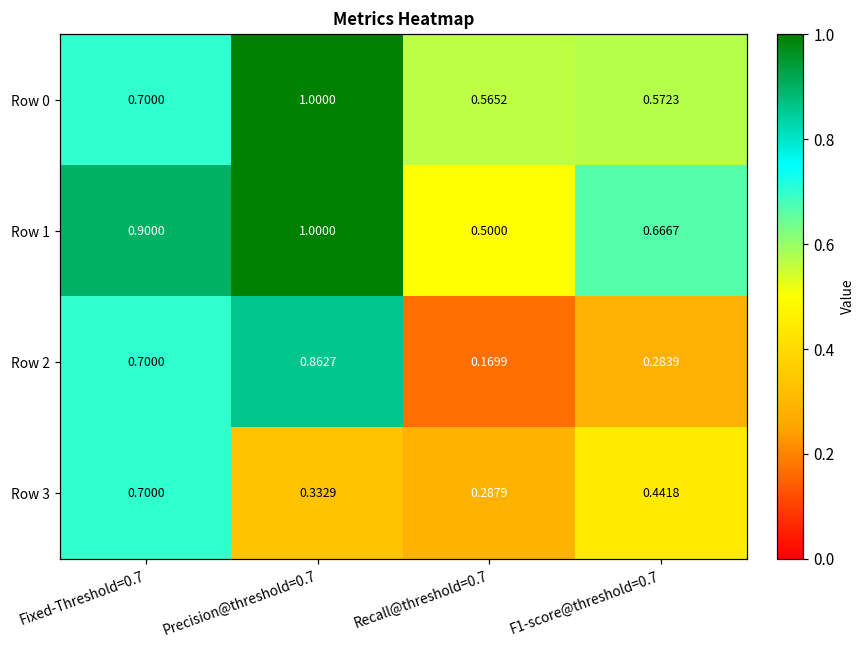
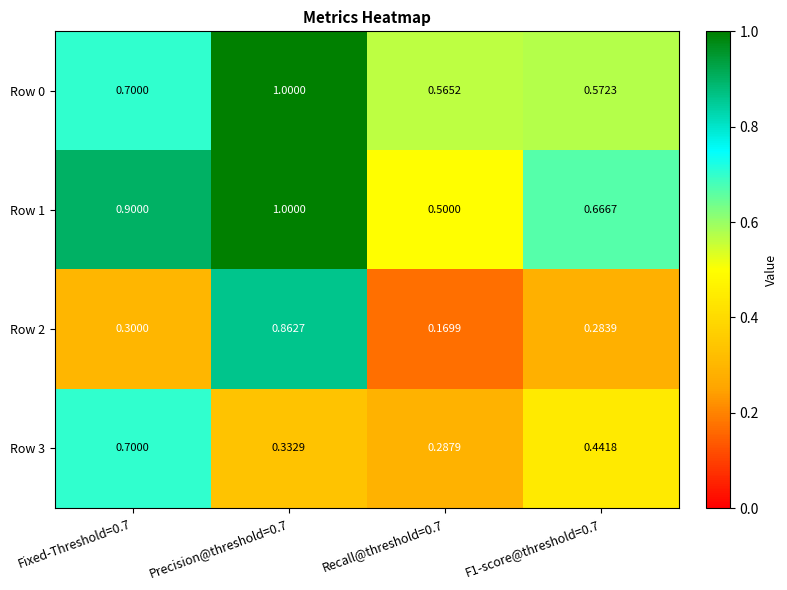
  {
    "Row 0": {
      "Fixed-Threshold=0.7": 0.7000,
      "Precision@threshold=0.7": 1.0000,
      "Recall@threshold=0.7": 0.5652,
      "F1-score@threshold=0.7": 0.5723
    },
    "Row 1": {
      "Fixed-Threshold=0.7": 0.9000,
      "Precision@threshold=0.7": 1.0000,
      "Recall@threshold=0.7": 0.5000,
      "F1-score@threshold=0.7": 0.6667
    },
    "Row 2": {
-     "Fixed-Threshold=0.7": 0.7000,
+     "Fixed-Threshold=0.7": 0.3000,
      "Precision@threshold=0.7": 0.8627,
      "Recall@threshold=0.7": 0.1699,
      "F1-score@threshold=0.7": 0.2839
    },
    "Row 3": {
      "Fixed-Threshold=0.7": 0.7000,
      "Precision@threshold=0.7": 0.3329,
      "Recall@threshold=0.7": 0.2879,
      "F1-score@threshold=0.7": 0.4418
    }
  }
